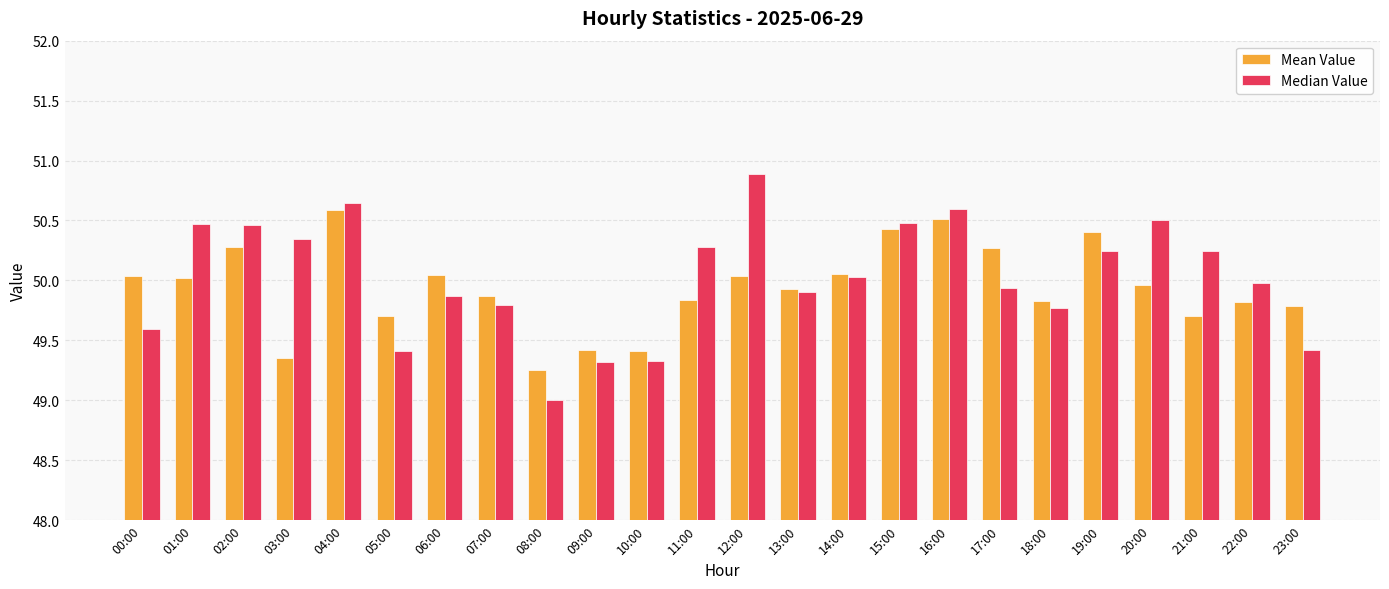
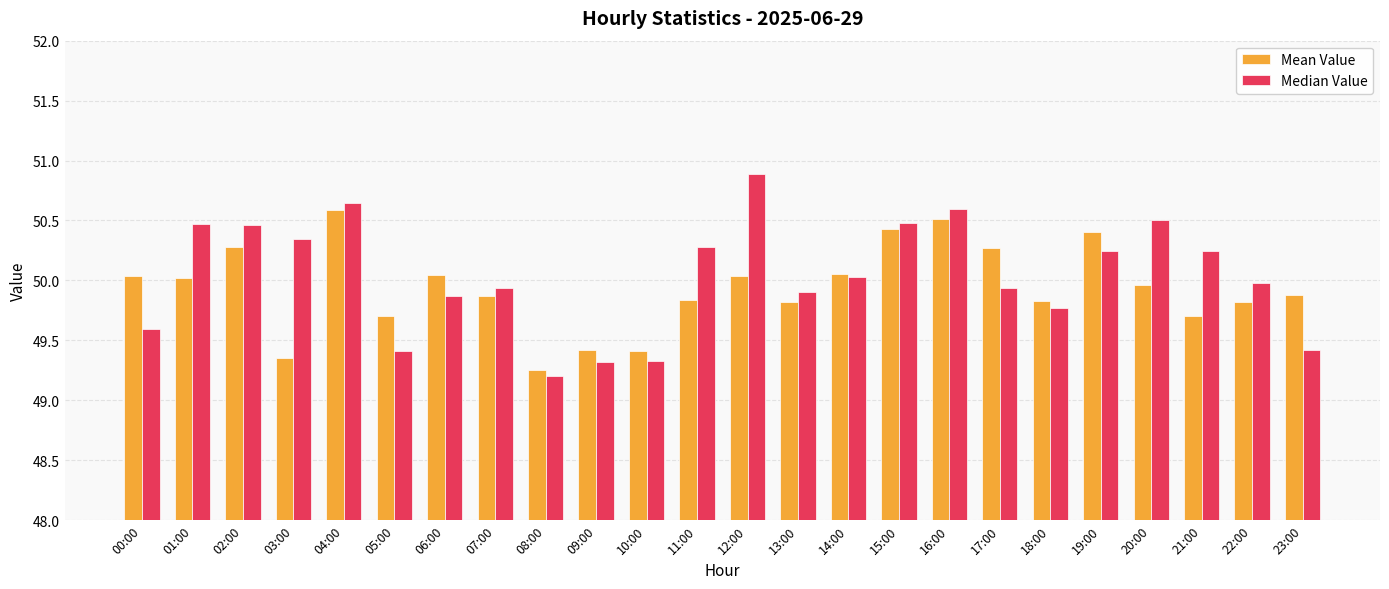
  {
    "Mean Value": {
      "00:00": 50.03,
      "01:00": 50.02,
      "02:00": 50.28,
      "03:00": 49.35,
      "04:00": 50.59,
      "05:00": 49.70,
      "06:00": 50.04,
      "07:00": 49.87,
      "08:00": 49.25,
      "09:00": 49.42,
      "10:00": 49.41,
      "11:00": 49.83,
      "12:00": 50.04,
-     "13:00": 49.93,
+     "13:00": 49.82,
      "14:00": 50.05,
      "15:00": 50.43,
      "16:00": 50.51,
      "17:00": 50.27,
      "18:00": 49.83,
      "19:00": 50.40,
      "20:00": 49.96,
      "21:00": 49.70,
      "22:00": 49.82,
-     "23:00": 49.78
+     "23:00": 49.88
    },
    "Median Value": {
      "00:00": 49.60,
      "01:00": 50.47,
      "02:00": 50.46,
      "03:00": 50.35,
      "04:00": 50.65,
      "05:00": 49.41,
      "06:00": 49.87,
-     "07:00": 49.80,
-     "08:00": 49.00,
+     "07:00": 49.94,
+     "08:00": 49.21,
      "09:00": 49.32,
      "10:00": 49.33,
      "11:00": 50.28,
      "12:00": 50.89,
      "13:00": 49.90,
      "14:00": 50.03,
      "15:00": 50.48,
      "16:00": 50.60,
      "17:00": 49.94,
      "18:00": 49.77,
      "19:00": 50.25,
      "20:00": 50.51,
      "21:00": 50.25,
      "22:00": 49.98,
      "23:00": 49.42
    }
  }
